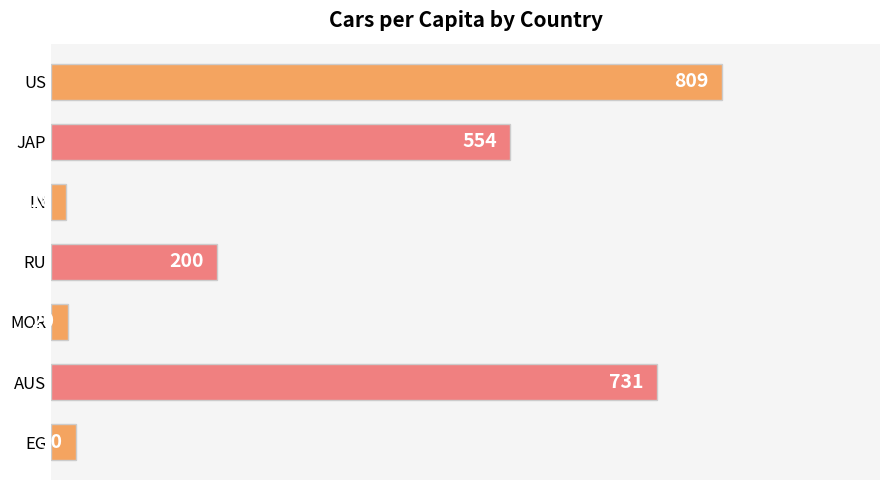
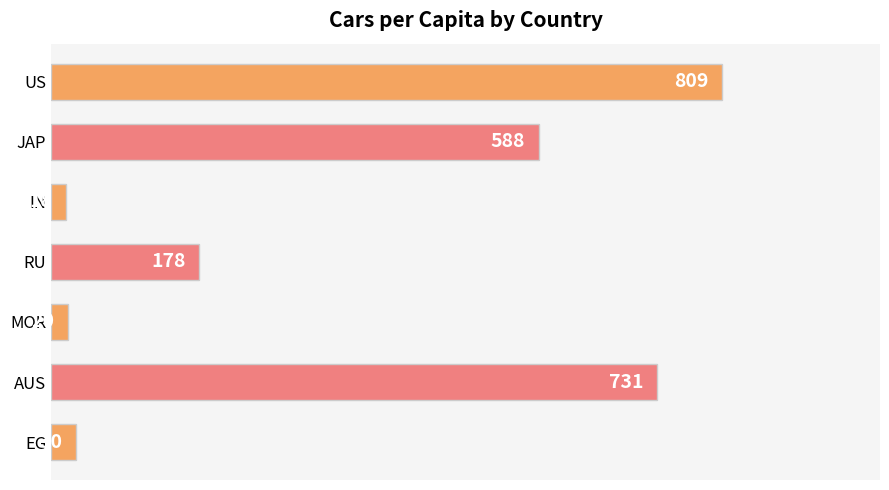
  {
    "US": 809,
-   "JAP": 554,
-   "RU": 200,
+   "JAP": 588,
+   "RU": 178,
    "AUS": 731
  }
